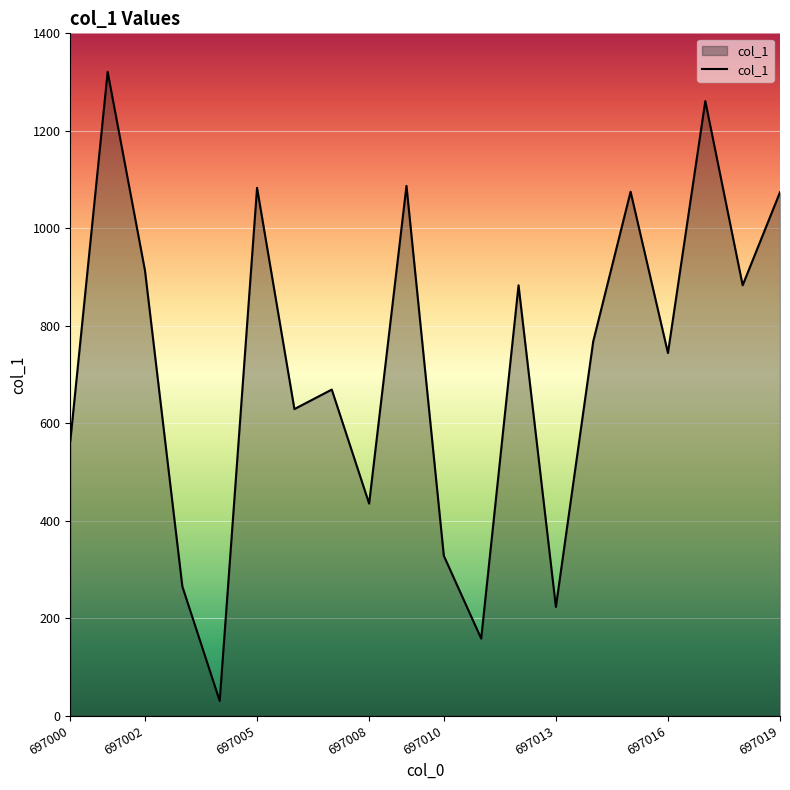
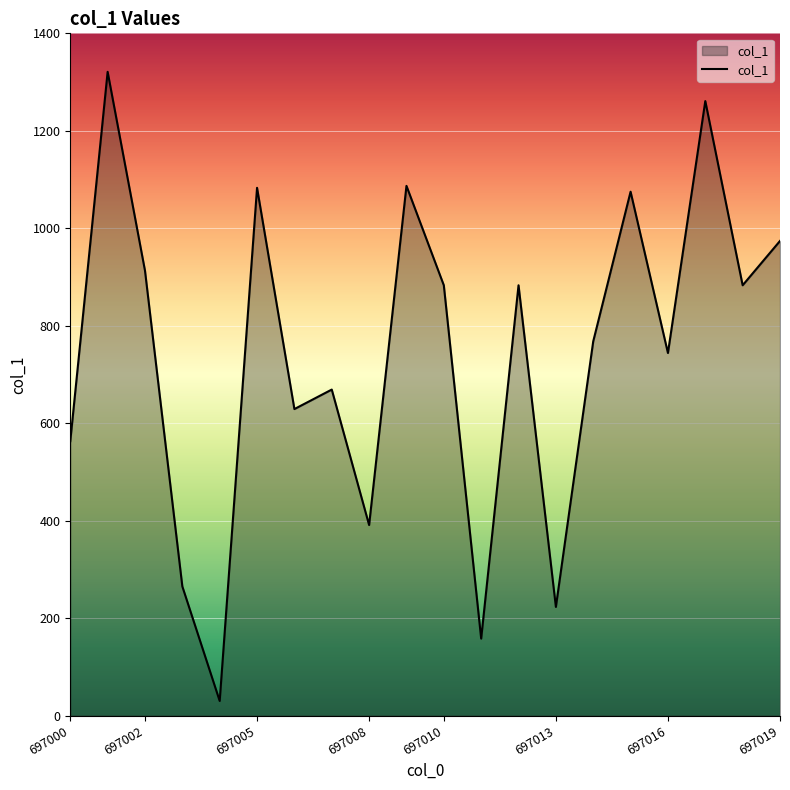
  {
    "697000": 560,
    "697002": 910,
    "697005": 1080,
-   "697008": 440,
-   "697010": 330,
+   "697008": 390,
+   "697010": 880,
    "697013": 220,
    "697016": 740,
-   "697019": 1070
+   "697019": 970
  }
